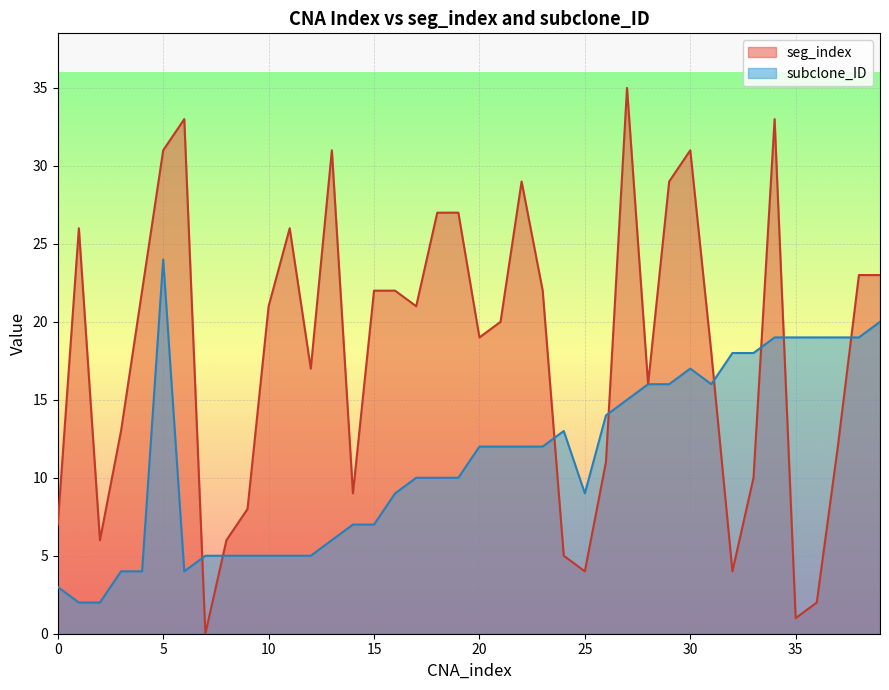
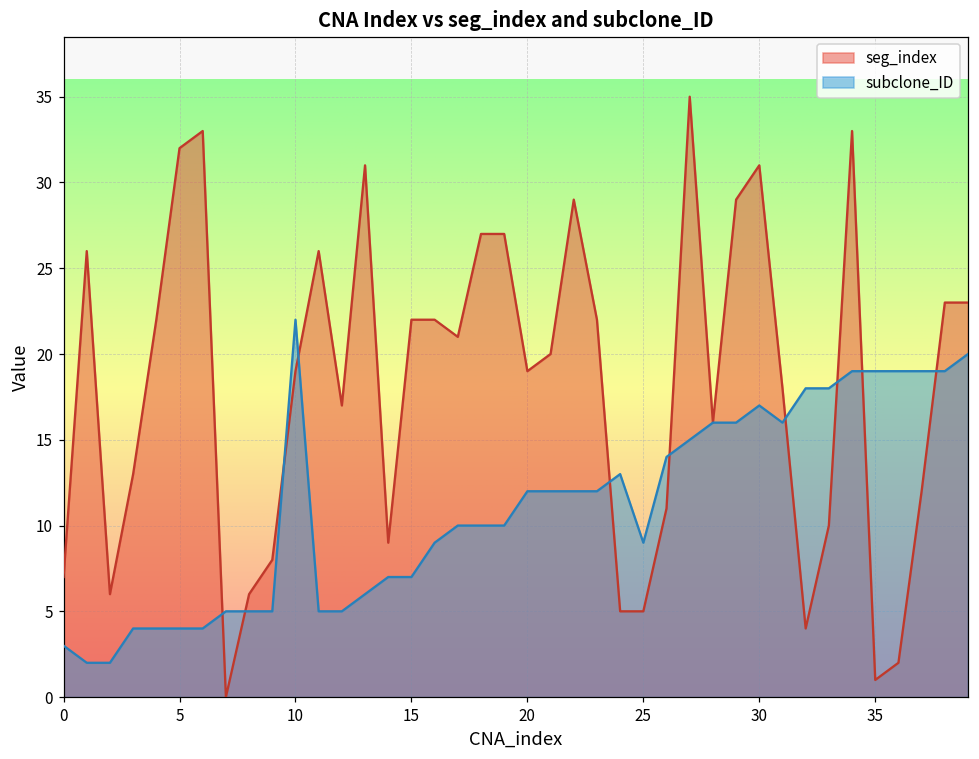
  {
    "seg_index": {
      "0": 7,
-     "5": 31,
-     "10": 21,
+     "5": 32,
+     "10": 19,
      "15": 22,
      "20": 19,
-     "25": 4,
+     "25": 5,
      "30": 31,
      "35": 1
    },
    "subclone_ID": {
      "0": 3,
-     "5": 24,
-     "10": 5,
+     "5": 4,
+     "10": 22,
      "15": 7,
      "20": 12,
      "25": 9,
      "30": 17,
      "35": 19
    }
  }
